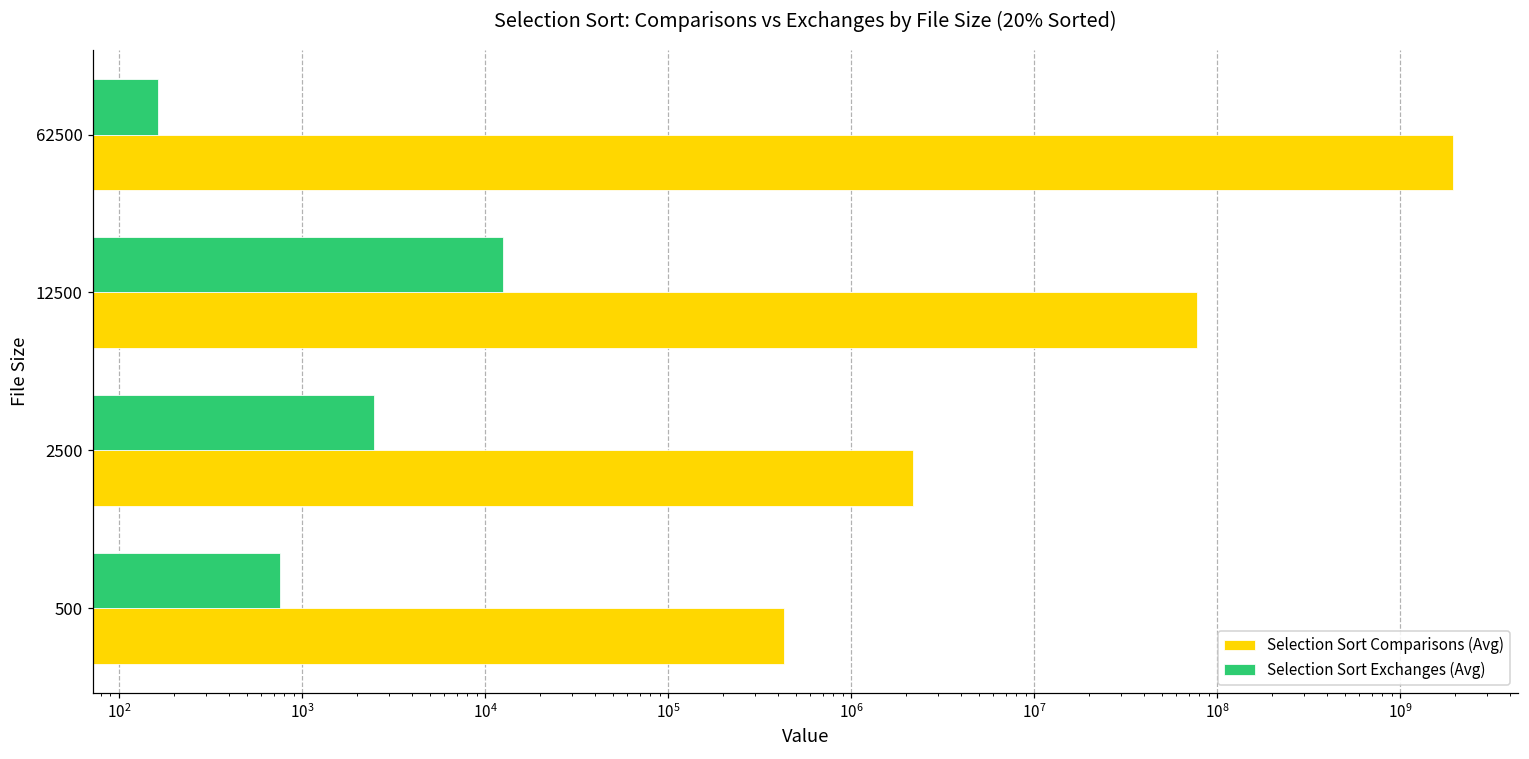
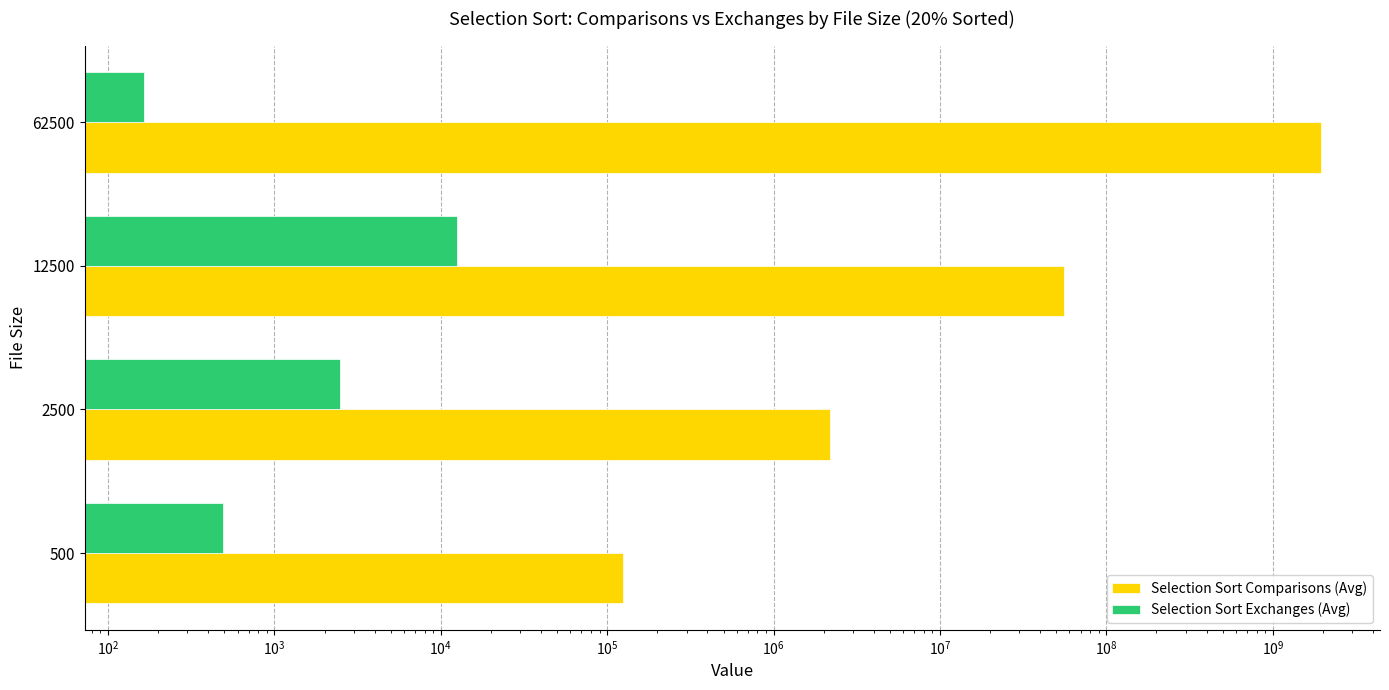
  {
    "Selection Sort Comparisons (Avg)": {
      "62500": 2000000000,
-     "12500": 80000000,
+     "12500": 56000000,
      "2500": 2200000,
-     "500": 430000
+     "500": 120000
    },
    "Selection Sort Exchanges (Avg)": {
      "62500": 160,
      "12500": 12000,
      "2500": 2500,
-     "500": 800
+     "500": 490
    }
  }
